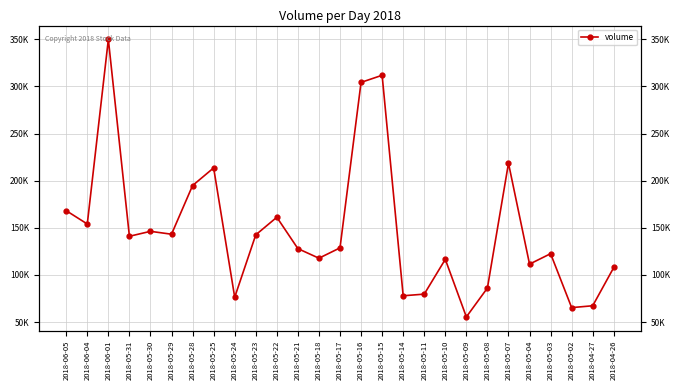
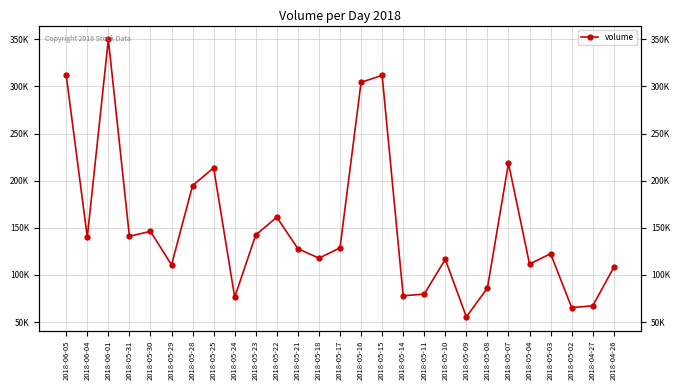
  {
-   "2018-06-05": 170000,
-   "2018-06-04": 150000,
+   "2018-06-05": 310000,
+   "2018-06-04": 140000,
    "2018-05-31": 140000,
    "2018-05-30": 150000,
-   "2018-05-29": 140000,
+   "2018-05-29": 110000,
    "2018-05-28": 190000,
    "2018-05-25": 210000,
    "2018-05-24": 80000,
    "2018-05-23": 140000,
    "2018-05-22": 160000,
    "2018-05-21": 130000,
    "2018-05-18": 120000,
    "2018-05-17": 130000,
    "2018-05-16": 300000,
    "2018-05-15": 310000,
    "2018-05-14": 80000,
    "2018-05-11": 80000,
    "2018-05-10": 120000,
    "2018-05-09": 60000,
    "2018-05-08": 90000,
    "2018-05-07": 220000,
    "2018-05-04": 110000,
    "2018-05-03": 120000,
    "2018-05-02": 70000,
    "2018-04-27": 70000,
    "2018-04-26": 110000
  }
